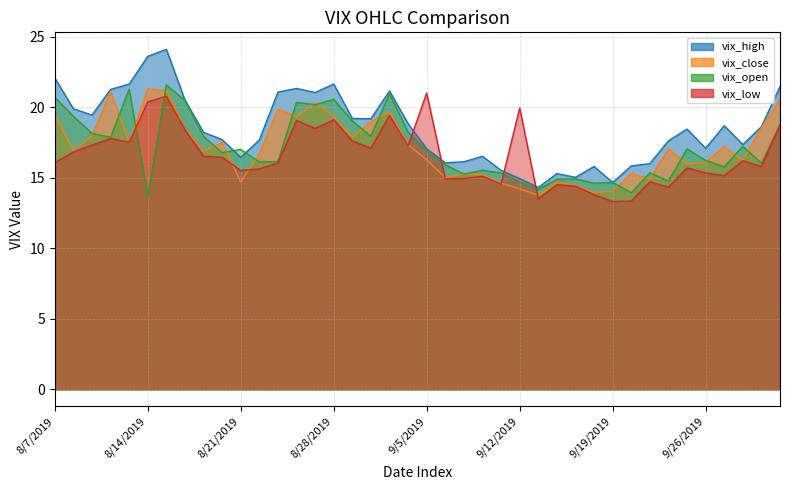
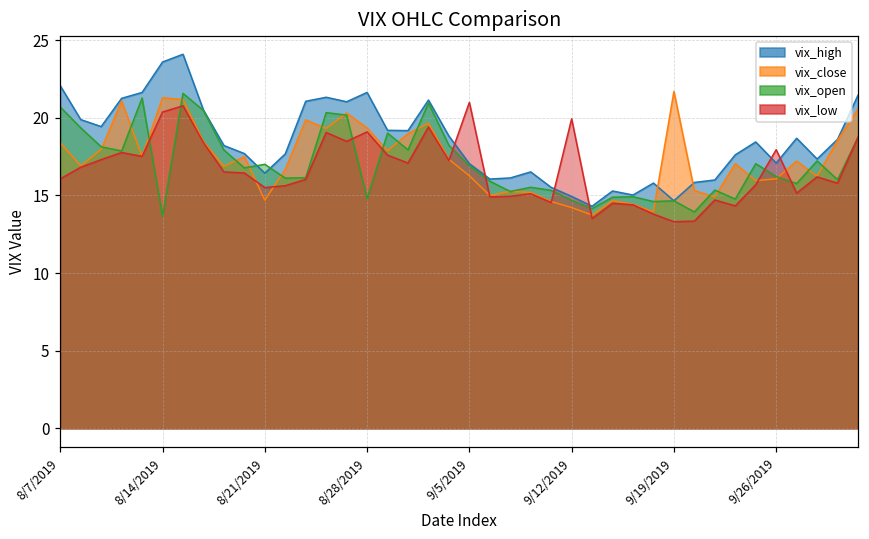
  {
    "vix_high": {
      "8/7/2019": 22.1,
      "8/14/2019": 23.6,
      "8/21/2019": 16.4,
      "8/28/2019": 21.6,
      "9/12/2019": 14.9,
      "9/26/2019": 17.1
    },
    "vix_close": {
-     "8/7/2019": 19.5,
+     "8/7/2019": 18.4,
      "8/14/2019": 21.3,
      "8/21/2019": 14.7,
      "8/28/2019": 19.4,
      "9/5/2019": 16.3,
      "9/12/2019": 14.2,
-     "9/19/2019": 14.1
+     "9/19/2019": 21.7
    },
    "vix_open": {
      "8/7/2019": 20.7,
      "8/14/2019": 13.7,
      "8/21/2019": 17.0,
-     "8/28/2019": 20.6,
+     "8/28/2019": 14.8,
      "9/12/2019": 14.7
    },
    "vix_low": {
      "8/7/2019": 16.1,
      "8/14/2019": 20.4,
      "8/21/2019": 15.5,
      "8/28/2019": 19.1,
      "9/5/2019": 21.0,
      "9/12/2019": 19.9,
      "9/19/2019": 13.3,
-     "9/26/2019": 15.4
+     "9/26/2019": 18.0
    }
  }
